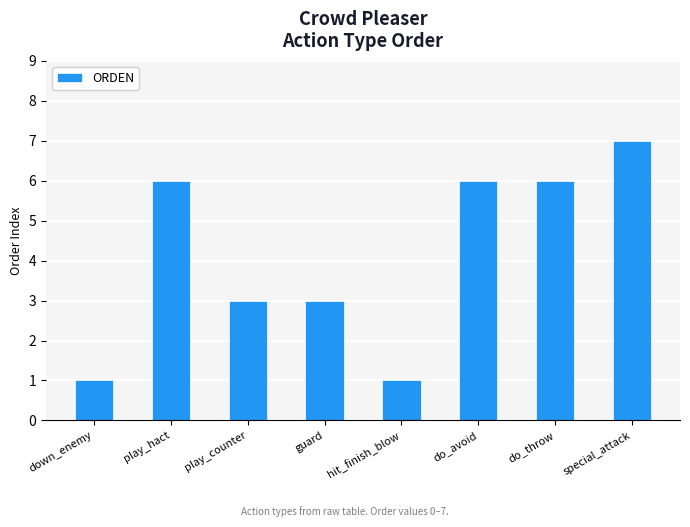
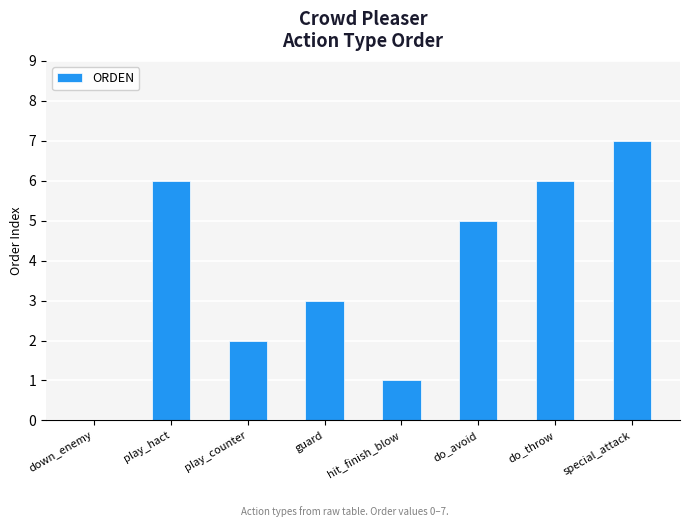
  {
-   "down_enemy": 1,
+   "down_enemy": 0,
    "play_hact": 6,
-   "play_counter": 3,
+   "play_counter": 2,
    "guard": 3,
    "hit_finish_blow": 1,
-   "do_avoid": 6,
+   "do_avoid": 5,
    "do_throw": 6,
    "special_attack": 7
  }
